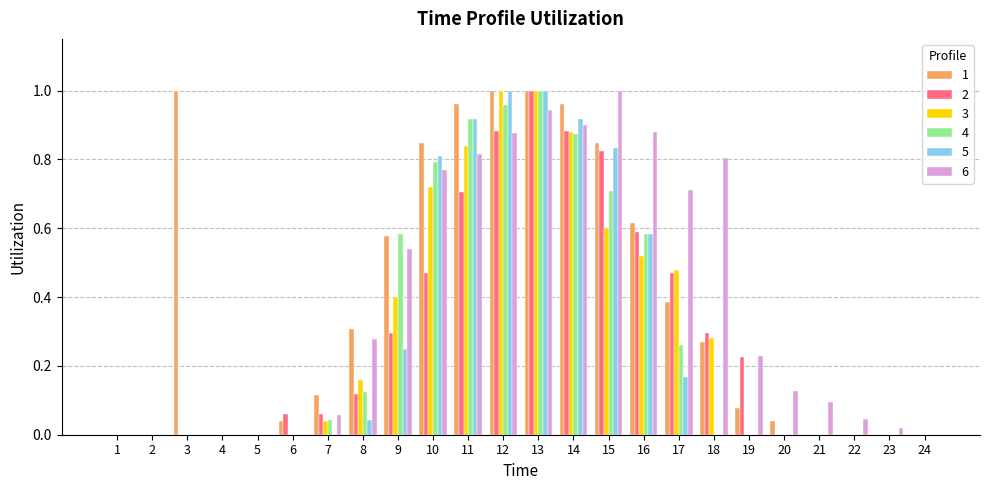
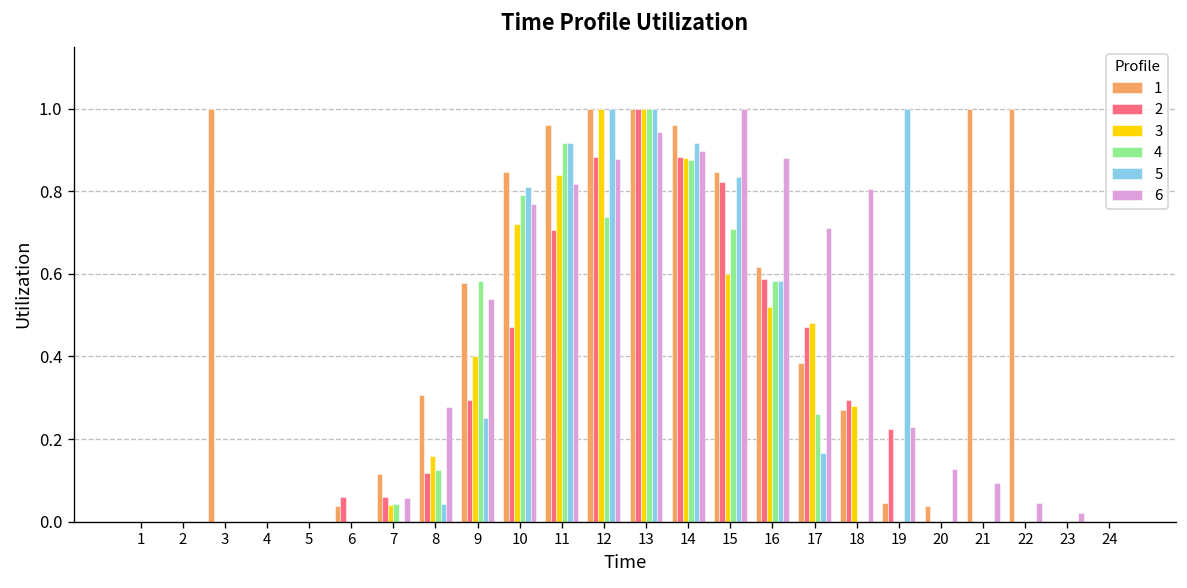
  {
    "1": {
      "1": 0.00,
      "2": 0.00,
      "3": 1.00,
      "4": 0.00,
      "5": 0.00,
      "6": 0.04,
      "7": 0.12,
      "8": 0.31,
      "9": 0.58,
      "10": 0.85,
      "11": 0.96,
      "12": 1.00,
      "13": 1.00,
      "14": 0.96,
      "15": 0.85,
      "16": 0.62,
      "17": 0.38,
      "18": 0.27,
-     "19": 0.08,
+     "19": 0.04,
      "20": 0.04,
-     "21": 0,
-     "22": 0,
+     "21": 1,
+     "22": 1,
      "23": 0.00,
      "24": 0.00
    },
    "2": {
      "1": 0.00,
      "2": 0.00,
      "3": 0.00,
      "4": 0.00,
      "5": 0.00,
      "6": 0.06,
      "7": 0.06,
      "8": 0.12,
      "9": 0.29,
      "10": 0.47,
      "11": 0.71,
      "12": 0.88,
      "13": 1.00,
      "14": 0.88,
      "15": 0.82,
      "16": 0.59,
      "17": 0.47,
      "18": 0.29,
      "19": 0.23,
      "20": 0.00,
      "21": 0.00,
      "22": 0.00,
      "23": 0.00,
      "24": 0.00
    },
    "3": {
      "1": 0.00,
      "2": 0.00,
      "3": 0.00,
      "4": 0.00,
      "5": 0.00,
      "6": 0.00,
      "7": 0.04,
      "8": 0.16,
      "9": 0.40,
      "10": 0.72,
      "11": 0.84,
      "12": 1.00,
      "13": 1.00,
      "14": 0.88,
      "15": 0.60,
      "16": 0.52,
      "17": 0.48,
      "18": 0.28,
      "19": 0.00,
      "20": 0.00,
      "21": 0.00,
      "22": 0.00,
      "23": 0.00,
      "24": 0.00
    },
    "4": {
      "1": 0.00,
      "2": 0.00,
      "3": 0.00,
      "4": 0.00,
      "5": 0.00,
      "6": 0.00,
      "7": 0.04,
      "8": 0.13,
      "9": 0.58,
      "10": 0.79,
      "11": 0.92,
-     "12": 0.96,
+     "12": 0.74,
      "13": 1.00,
      "14": 0.88,
      "15": 0.71,
      "16": 0.58,
      "17": 0.26,
      "18": 0.00,
      "19": 0.00,
      "20": 0.00,
      "21": 0.00,
      "22": 0.00,
      "23": 0.00,
      "24": 0.00
    },
    "5": {
      "1": 0,
      "2": 0,
      "3": 0,
      "4": 0,
      "5": 0,
      "6": 0,
      "7": 0,
      "8": 0.04,
      "9": 0.25,
      "10": 0.81,
      "11": 0.92,
      "12": 1,
      "13": 1,
      "14": 0.92,
      "15": 0.83,
      "16": 0.58,
      "17": 0.17,
      "18": 0,
-     "19": 0,
+     "19": 1,
      "20": 0,
      "21": 0,
      "22": 0,
      "23": 0,
      "24": 0
    },
    "6": {
      "1": 0.00,
      "2": 0.00,
      "3": 0.00,
      "4": 0.00,
      "5": 0.00,
      "6": 0.00,
      "7": 0.06,
      "8": 0.28,
      "9": 0.54,
      "10": 0.77,
      "11": 0.82,
      "12": 0.88,
      "13": 0.94,
      "14": 0.90,
      "15": 1.00,
      "16": 0.88,
      "17": 0.71,
      "18": 0.80,
      "19": 0.23,
      "20": 0.13,
      "21": 0.09,
      "22": 0.04,
      "23": 0.02,
      "24": 0.00
    }
  }
